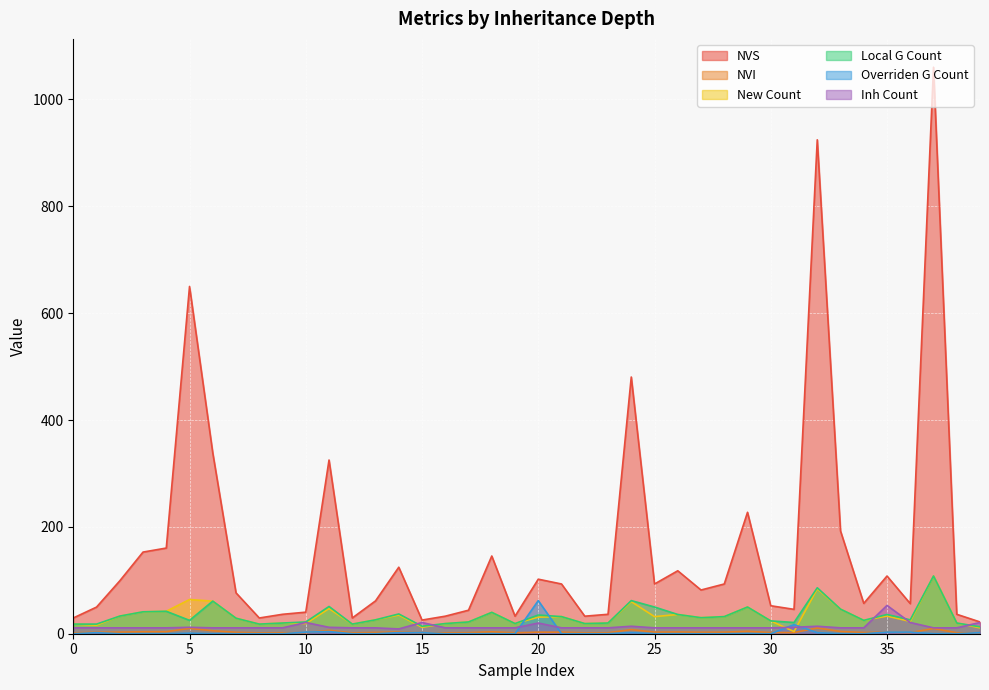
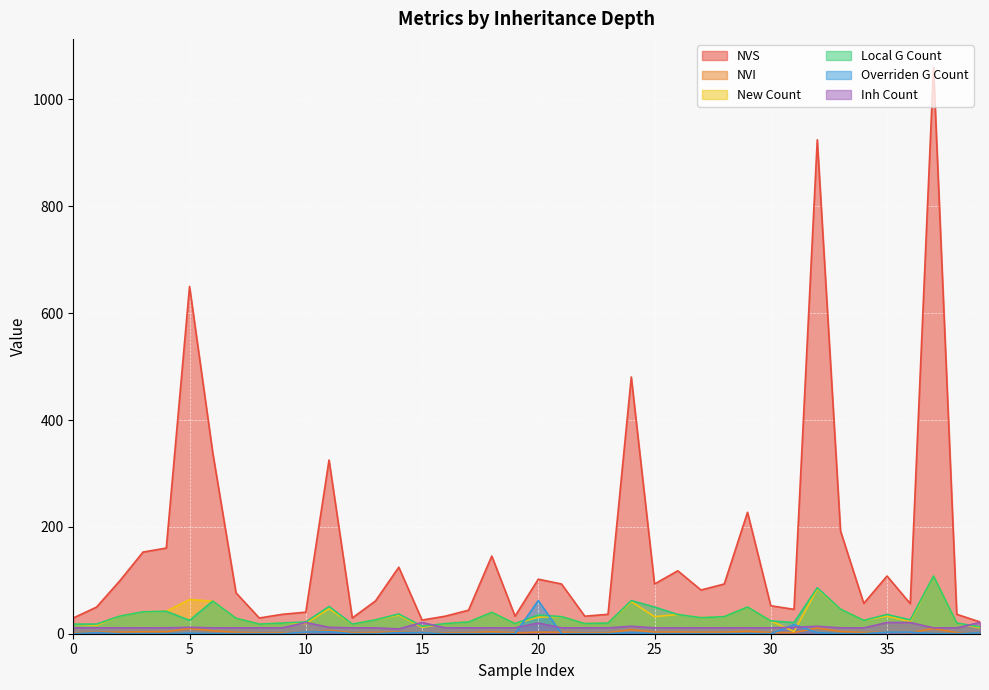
  {
    "Local G Count": {
      "5": 30,
      "25": 50
    },
    "Overriden G Count": {
      "5": 0,
      "20": 60
    },
    "Inh Count": {
      "0": 10,
      "20": 20,
      "25": 10,
      "30": 10,
-     "35": 50
+     "35": 20
    }
  }
